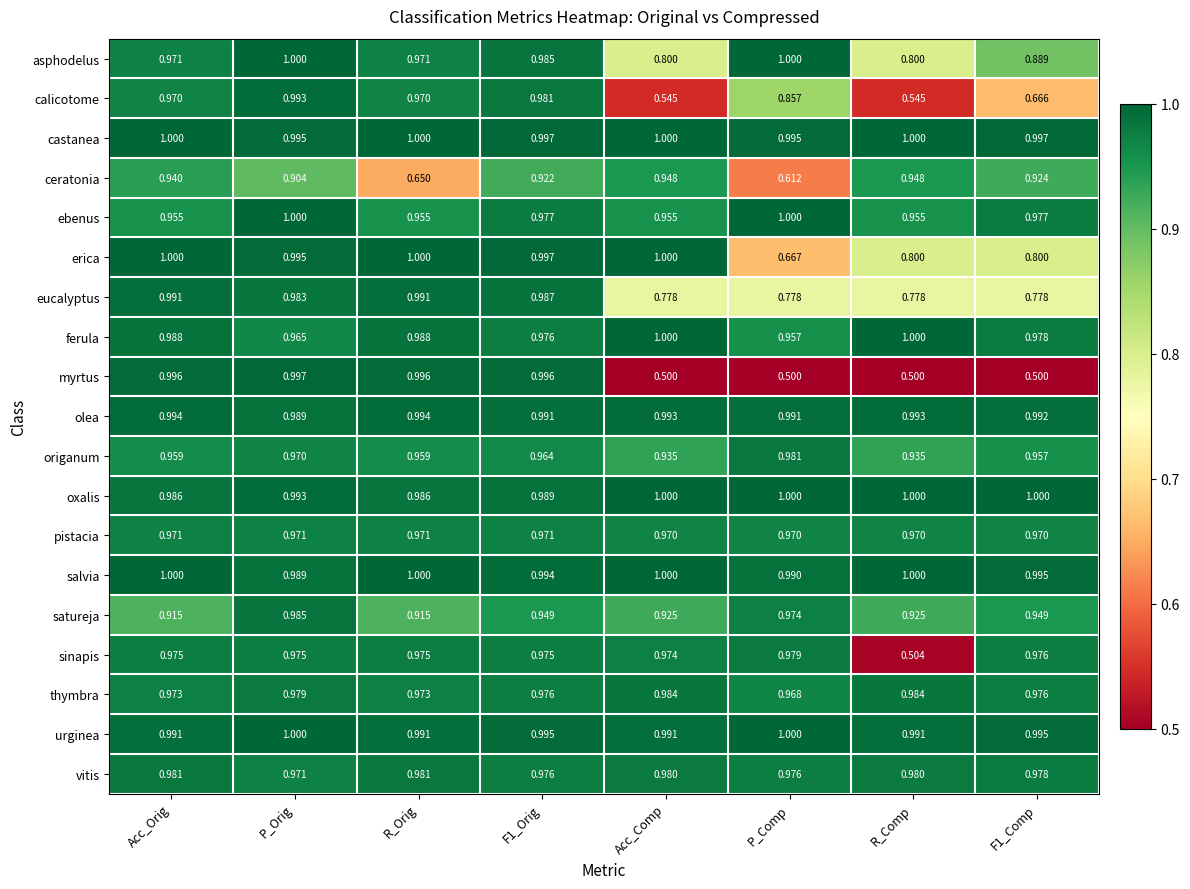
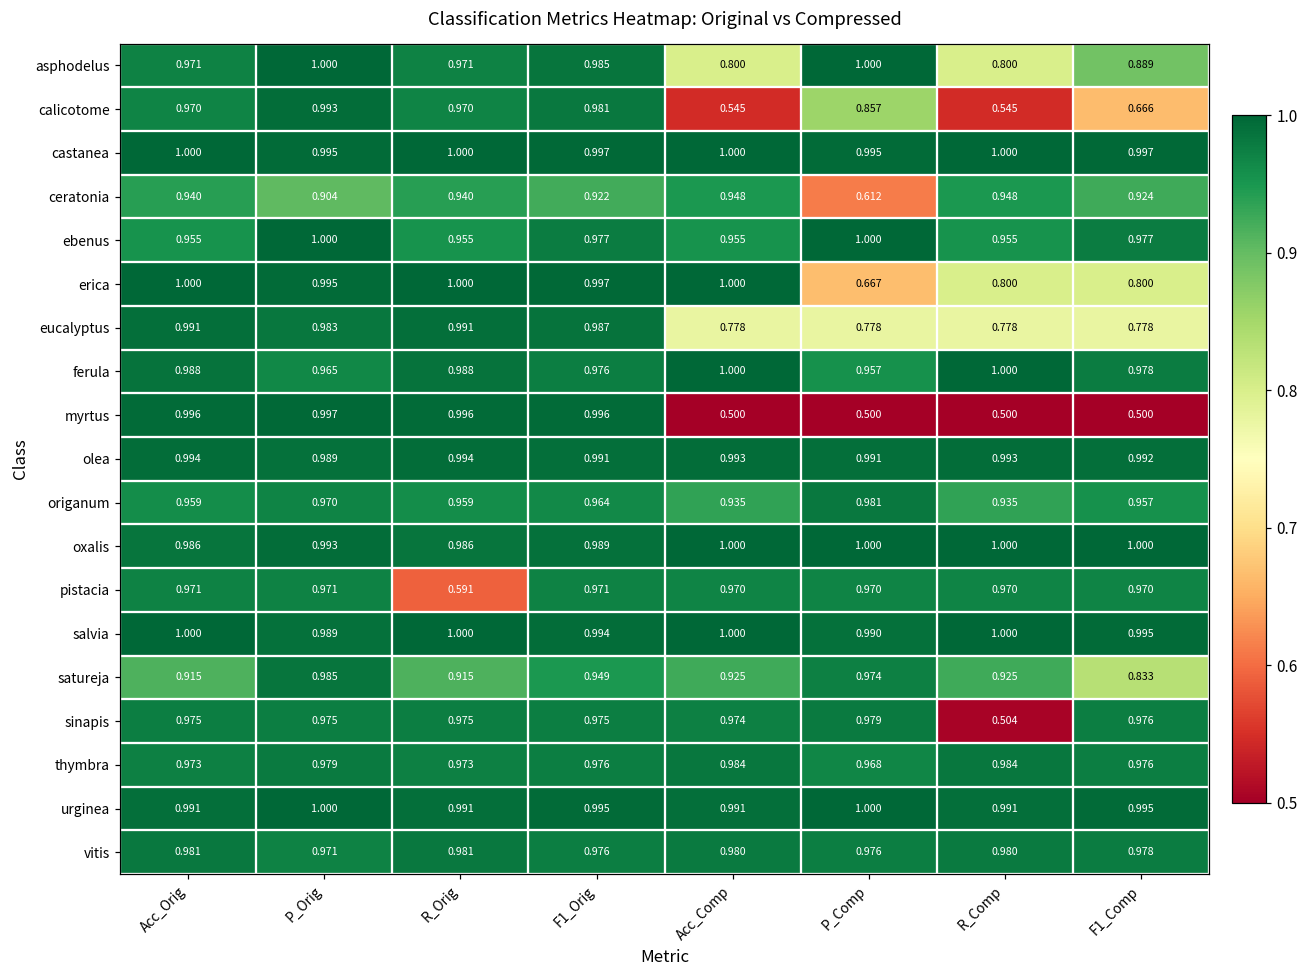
  {
    "asphodelus": {
      "Acc_Orig": 0.971,
      "P_Orig": 1.000,
      "R_Orig": 0.971,
      "F1_Orig": 0.985,
      "Acc_Comp": 0.800,
      "P_Comp": 1.000,
      "R_Comp": 0.800,
      "F1_Comp": 0.889
    },
    "calicotome": {
      "Acc_Orig": 0.970,
      "P_Orig": 0.993,
      "R_Orig": 0.970,
      "F1_Orig": 0.981,
      "Acc_Comp": 0.545,
      "P_Comp": 0.857,
      "R_Comp": 0.545,
      "F1_Comp": 0.666
    },
    "castanea": {
      "Acc_Orig": 1.000,
      "P_Orig": 0.995,
      "R_Orig": 1.000,
      "F1_Orig": 0.997,
      "Acc_Comp": 1.000,
      "P_Comp": 0.995,
      "R_Comp": 1.000,
      "F1_Comp": 0.997
    },
    "ceratonia": {
      "Acc_Orig": 0.940,
      "P_Orig": 0.904,
-     "R_Orig": 0.650,
+     "R_Orig": 0.940,
      "F1_Orig": 0.922,
      "Acc_Comp": 0.948,
      "P_Comp": 0.612,
      "R_Comp": 0.948,
      "F1_Comp": 0.924
    },
    "ebenus": {
      "Acc_Orig": 0.955,
      "P_Orig": 1.000,
      "R_Orig": 0.955,
      "F1_Orig": 0.977,
      "Acc_Comp": 0.955,
      "P_Comp": 1.000,
      "R_Comp": 0.955,
      "F1_Comp": 0.977
    },
    "erica": {
      "Acc_Orig": 1.000,
      "P_Orig": 0.995,
      "R_Orig": 1.000,
      "F1_Orig": 0.997,
      "Acc_Comp": 1.000,
      "P_Comp": 0.667,
      "R_Comp": 0.800,
      "F1_Comp": 0.800
    },
    "eucalyptus": {
      "Acc_Orig": 0.991,
      "P_Orig": 0.983,
      "R_Orig": 0.991,
      "F1_Orig": 0.987,
      "Acc_Comp": 0.778,
      "P_Comp": 0.778,
      "R_Comp": 0.778,
      "F1_Comp": 0.778
    },
    "ferula": {
      "Acc_Orig": 0.988,
      "P_Orig": 0.965,
      "R_Orig": 0.988,
      "F1_Orig": 0.976,
      "Acc_Comp": 1.000,
      "P_Comp": 0.957,
      "R_Comp": 1.000,
      "F1_Comp": 0.978
    },
    "myrtus": {
      "Acc_Orig": 0.996,
      "P_Orig": 0.997,
      "R_Orig": 0.996,
      "F1_Orig": 0.996,
      "Acc_Comp": 0.500,
      "P_Comp": 0.500,
      "R_Comp": 0.500,
      "F1_Comp": 0.500
    },
    "olea": {
      "Acc_Orig": 0.994,
      "P_Orig": 0.989,
      "R_Orig": 0.994,
      "F1_Orig": 0.991,
      "Acc_Comp": 0.993,
      "P_Comp": 0.991,
      "R_Comp": 0.993,
      "F1_Comp": 0.992
    },
    "origanum": {
      "Acc_Orig": 0.959,
      "P_Orig": 0.970,
      "R_Orig": 0.959,
      "F1_Orig": 0.964,
      "Acc_Comp": 0.935,
      "P_Comp": 0.981,
      "R_Comp": 0.935,
      "F1_Comp": 0.957
    },
    "oxalis": {
      "Acc_Orig": 0.986,
      "P_Orig": 0.993,
      "R_Orig": 0.986,
      "F1_Orig": 0.989,
      "Acc_Comp": 1.000,
      "P_Comp": 1.000,
      "R_Comp": 1.000,
      "F1_Comp": 1.000
    },
    "pistacia": {
      "Acc_Orig": 0.971,
      "P_Orig": 0.971,
-     "R_Orig": 0.971,
+     "R_Orig": 0.591,
      "F1_Orig": 0.971,
      "Acc_Comp": 0.970,
      "P_Comp": 0.970,
      "R_Comp": 0.970,
      "F1_Comp": 0.970
    },
    "salvia": {
      "Acc_Orig": 1.000,
      "P_Orig": 0.989,
      "R_Orig": 1.000,
      "F1_Orig": 0.994,
      "Acc_Comp": 1.000,
      "P_Comp": 0.990,
      "R_Comp": 1.000,
      "F1_Comp": 0.995
    },
    "satureja": {
      "Acc_Orig": 0.915,
      "P_Orig": 0.985,
      "R_Orig": 0.915,
      "F1_Orig": 0.949,
      "Acc_Comp": 0.925,
      "P_Comp": 0.974,
      "R_Comp": 0.925,
-     "F1_Comp": 0.949
+     "F1_Comp": 0.833
    },
    "sinapis": {
      "Acc_Orig": 0.975,
      "P_Orig": 0.975,
      "R_Orig": 0.975,
      "F1_Orig": 0.975,
      "Acc_Comp": 0.974,
      "P_Comp": 0.979,
      "R_Comp": 0.504,
      "F1_Comp": 0.976
    },
    "thymbra": {
      "Acc_Orig": 0.973,
      "P_Orig": 0.979,
      "R_Orig": 0.973,
      "F1_Orig": 0.976,
      "Acc_Comp": 0.984,
      "P_Comp": 0.968,
      "R_Comp": 0.984,
      "F1_Comp": 0.976
    },
    "urginea": {
      "Acc_Orig": 0.991,
      "P_Orig": 1.000,
      "R_Orig": 0.991,
      "F1_Orig": 0.995,
      "Acc_Comp": 0.991,
      "P_Comp": 1.000,
      "R_Comp": 0.991,
      "F1_Comp": 0.995
    },
    "vitis": {
      "Acc_Orig": 0.981,
      "P_Orig": 0.971,
      "R_Orig": 0.981,
      "F1_Orig": 0.976,
      "Acc_Comp": 0.980,
      "P_Comp": 0.976,
      "R_Comp": 0.980,
      "F1_Comp": 0.978
    }
  }
